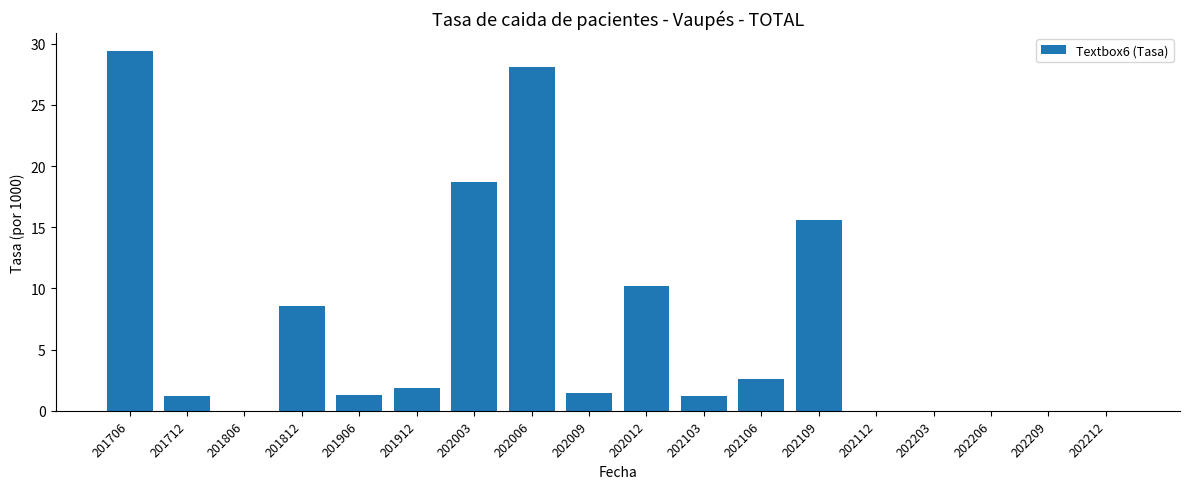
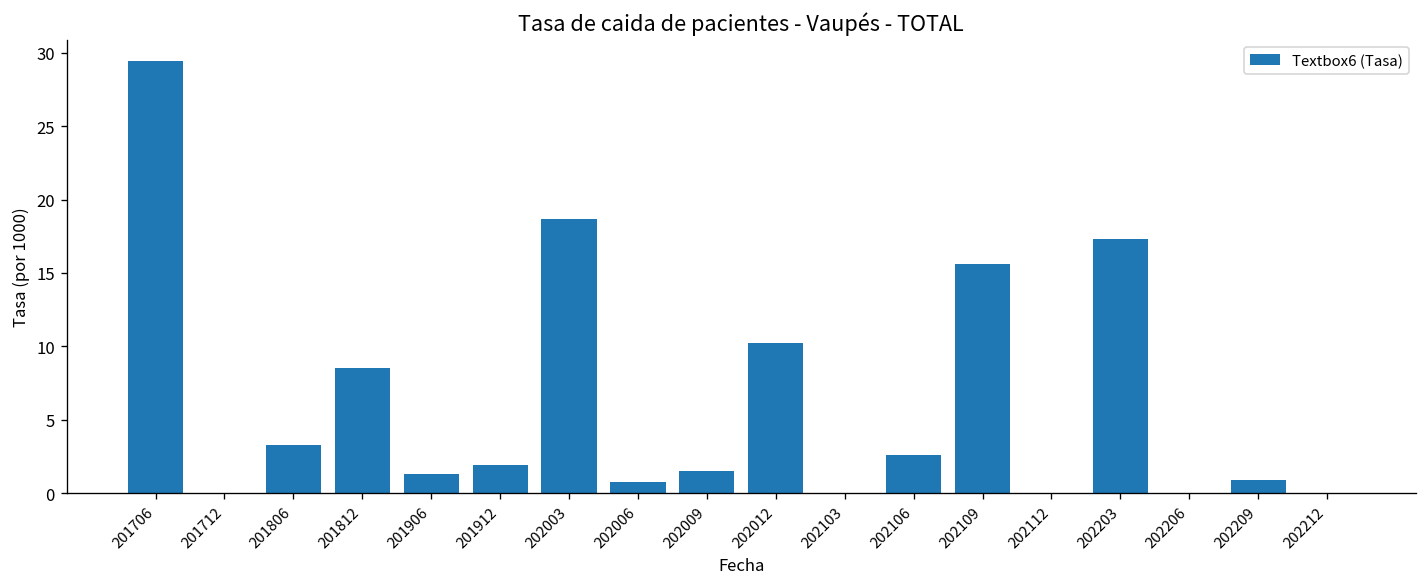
  {
    "201706": 29.4,
-   "201712": 1.2,
-   "201806": 0.0,
+   "201712": 0.0,
+   "201806": 3.3,
    "201812": 8.5,
    "201906": 1.3,
    "201912": 1.9,
    "202003": 18.7,
-   "202006": 28.1,
+   "202006": 0.8,
    "202009": 1.5,
    "202012": 10.2,
-   "202103": 1.2,
+   "202103": 0.0,
    "202106": 2.6,
    "202109": 15.6,
    "202112": 0.0,
-   "202203": 0.0,
+   "202203": 17.3,
    "202206": 0.0,
-   "202209": 0.0,
+   "202209": 0.9,
    "202212": 0.0
  }
